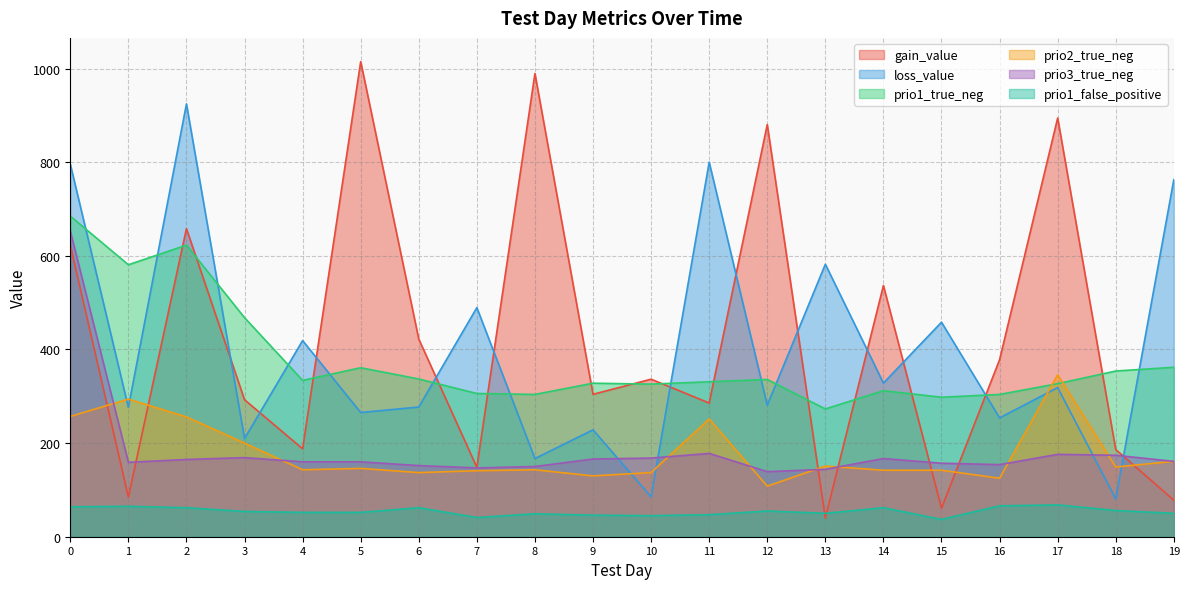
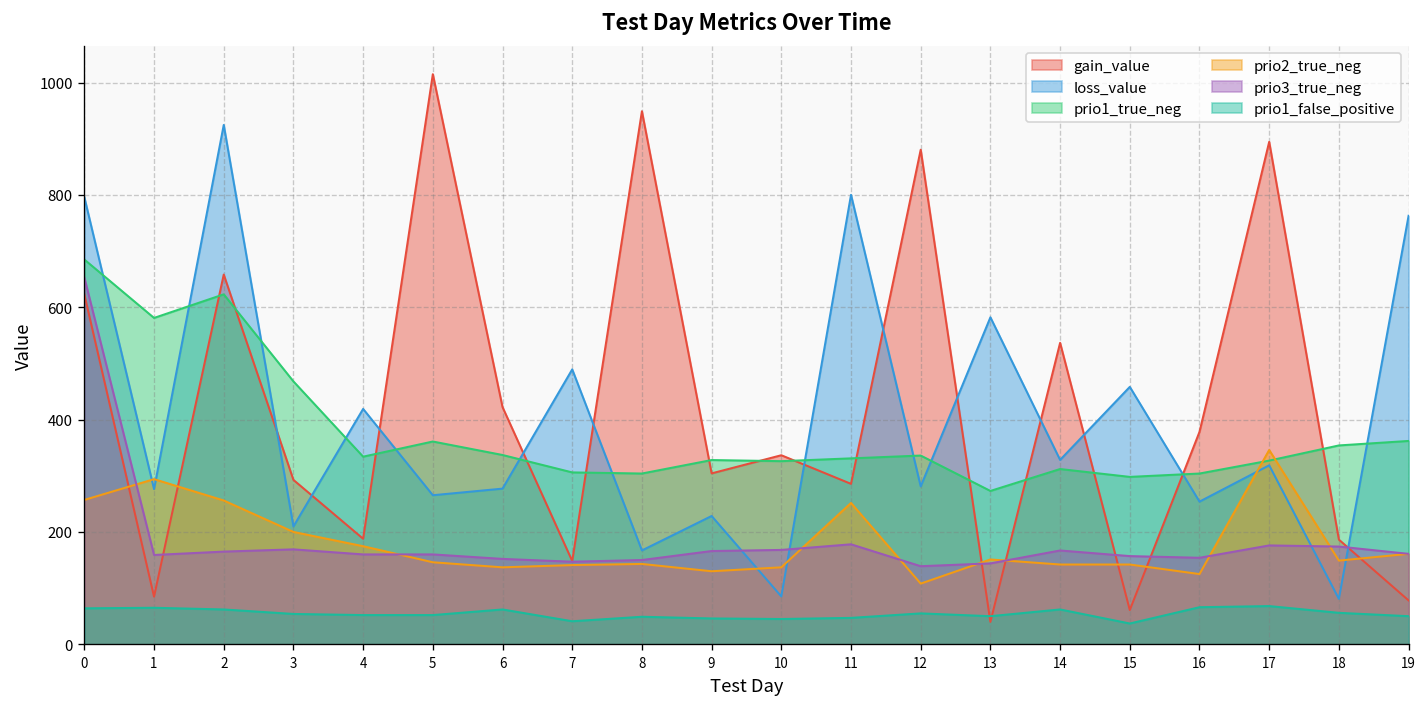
  {
    "gain_value": {
      "0": 620,
      "1": 80,
      "2": 660,
      "3": 290,
      "4": 190,
      "5": 1010,
      "6": 420,
-     "8": 990,
+     "8": 950,
      "9": 300,
      "10": 340,
      "11": 290,
      "12": 880,
      "13": 40,
      "14": 540,
      "15": 60,
      "16": 380,
      "17": 890,
      "18": 190,
      "19": 80
    },
    "prio2_true_neg": {
      "0": 260,
      "1": 290,
      "2": 260,
      "3": 200,
-     "4": 140,
+     "4": 170,
      "5": 150,
      "6": 140,
      "7": 140,
      "8": 140,
      "9": 130,
      "10": 140,
      "11": 250,
      "12": 110,
      "13": 150,
      "14": 140,
      "15": 140,
      "16": 130,
      "17": 350,
      "18": 150
    },
    "prio3_true_neg": {
      "0": 650,
      "1": 160,
      "2": 170,
      "3": 170,
      "4": 160,
      "5": 160,
      "6": 150,
      "8": 150,
      "9": 170,
      "10": 170,
      "11": 180,
      "12": 140,
      "13": 140,
      "14": 170,
      "15": 160,
      "16": 150,
      "17": 180,
      "18": 170
    }
  }
